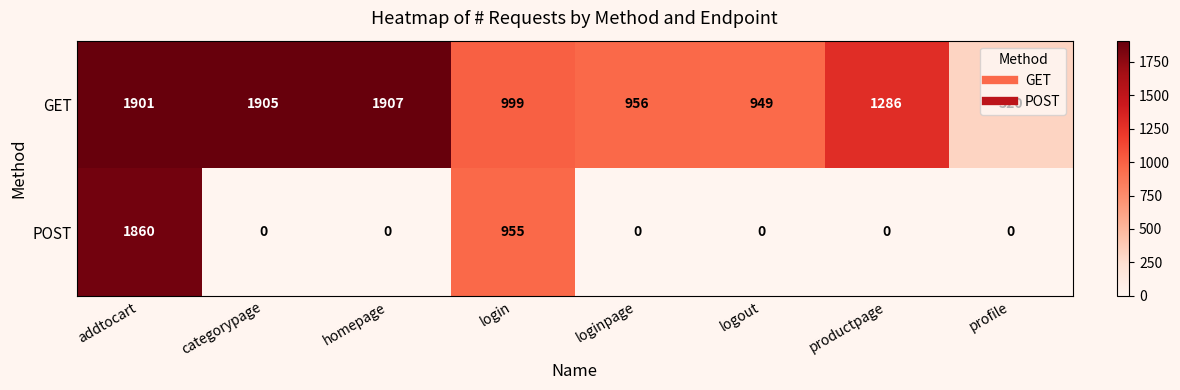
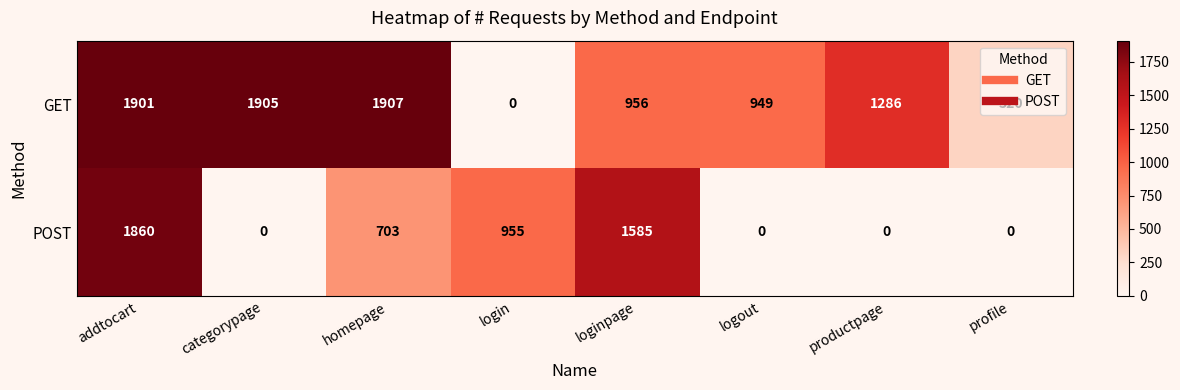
  {
    "GET": {
      "addtocart": 1901,
      "categorypage": 1905,
      "homepage": 1907,
-     "login": 999,
+     "login": 0,
      "loginpage": 956,
      "logout": 949,
      "productpage": 1286
    },
    "POST": {
      "addtocart": 1860,
      "categorypage": 0,
-     "homepage": 0,
+     "homepage": 703,
      "login": 955,
-     "loginpage": 0,
+     "loginpage": 1585,
      "logout": 0,
      "productpage": 0,
      "profile": 0
    }
  }
